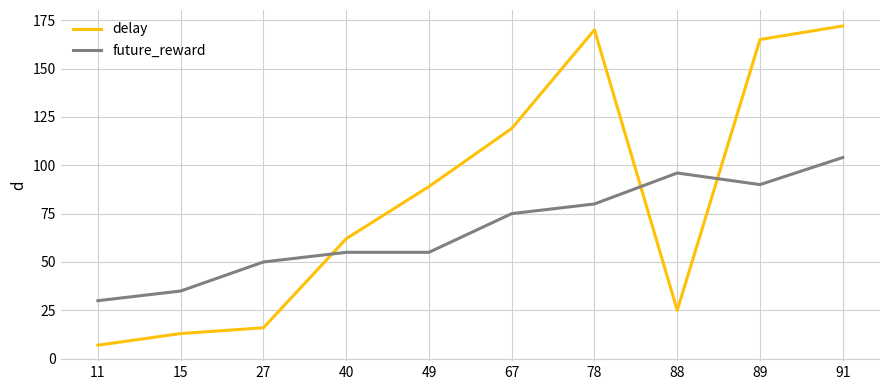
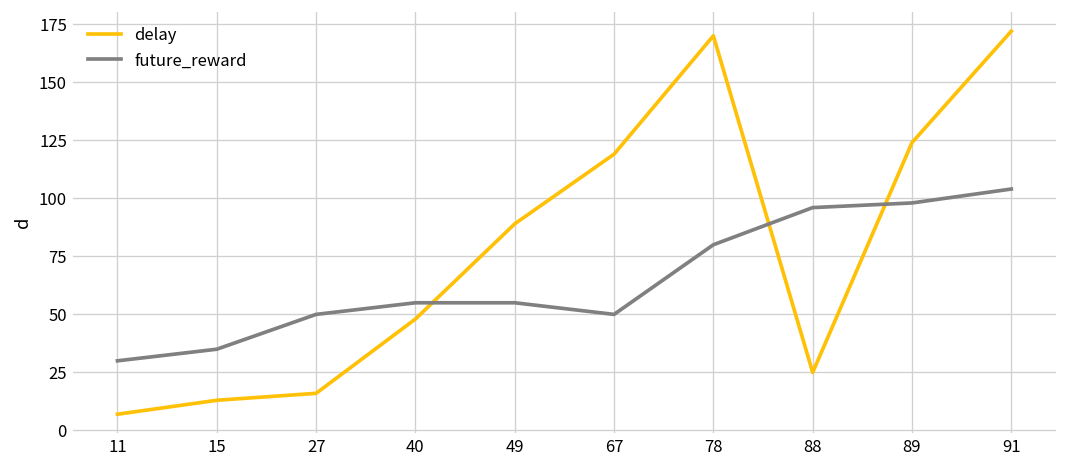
  {
    "delay": {
      "11": 7,
      "15": 13,
      "27": 16,
-     "40": 62,
+     "40": 48,
      "49": 89,
      "67": 119,
      "78": 170,
      "88": 25,
-     "89": 165,
+     "89": 124,
      "91": 172
    },
    "future_reward": {
      "11": 30,
      "15": 35,
      "27": 50,
      "40": 55,
      "49": 55,
-     "67": 75,
+     "67": 50,
      "78": 80,
      "88": 96,
-     "89": 90,
+     "89": 98,
      "91": 104
    }
  }
